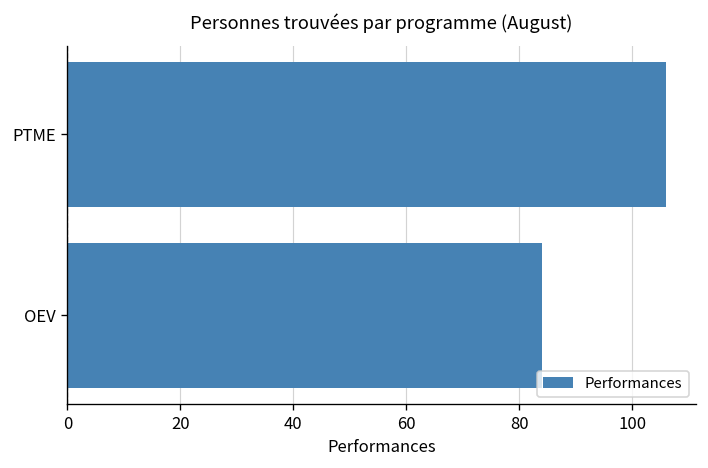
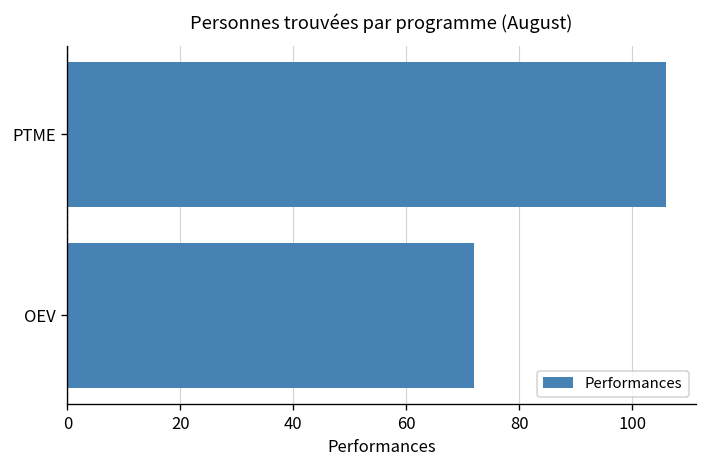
  {
    "PTME": 106,
-   "OEV": 84
+   "OEV": 72
  }
